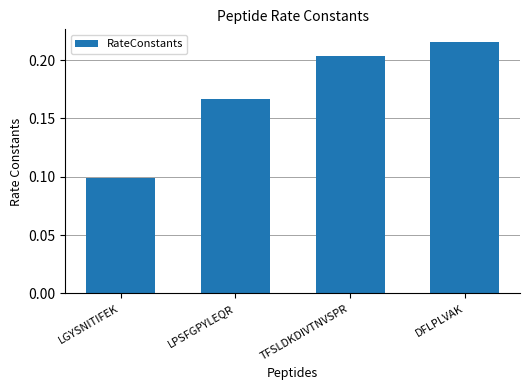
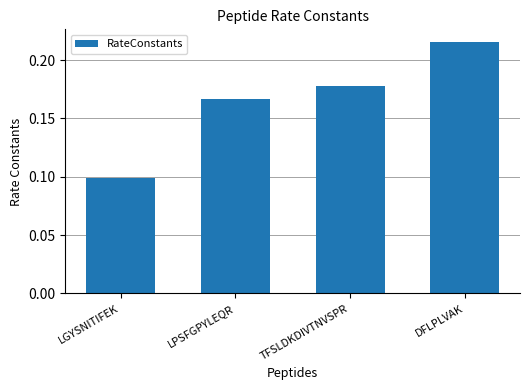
  {
    "LGYSNITIFEK": 0.099,
    "LPSFGPYLEQR": 0.166,
-   "TFSLDKDIVTNVSPR": 0.203,
+   "TFSLDKDIVTNVSPR": 0.178,
    "DFLPLVAK": 0.216
  }
